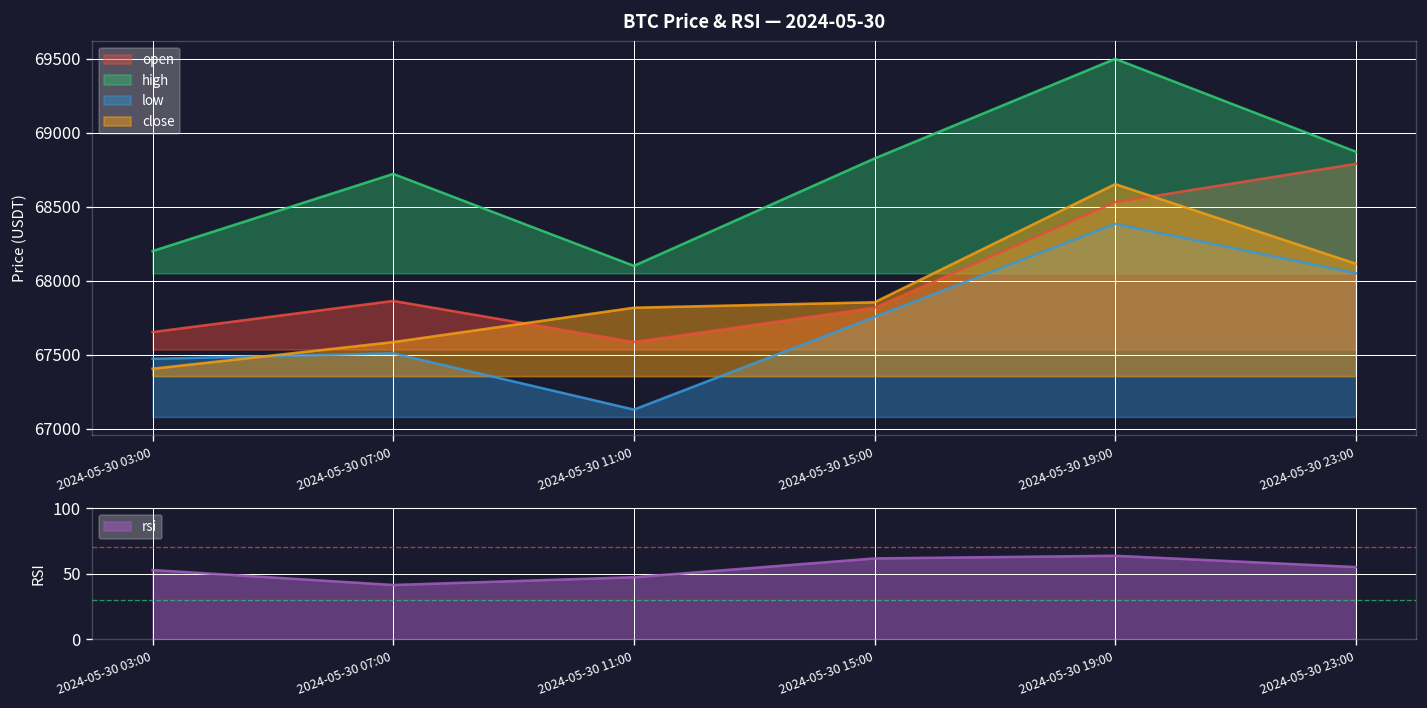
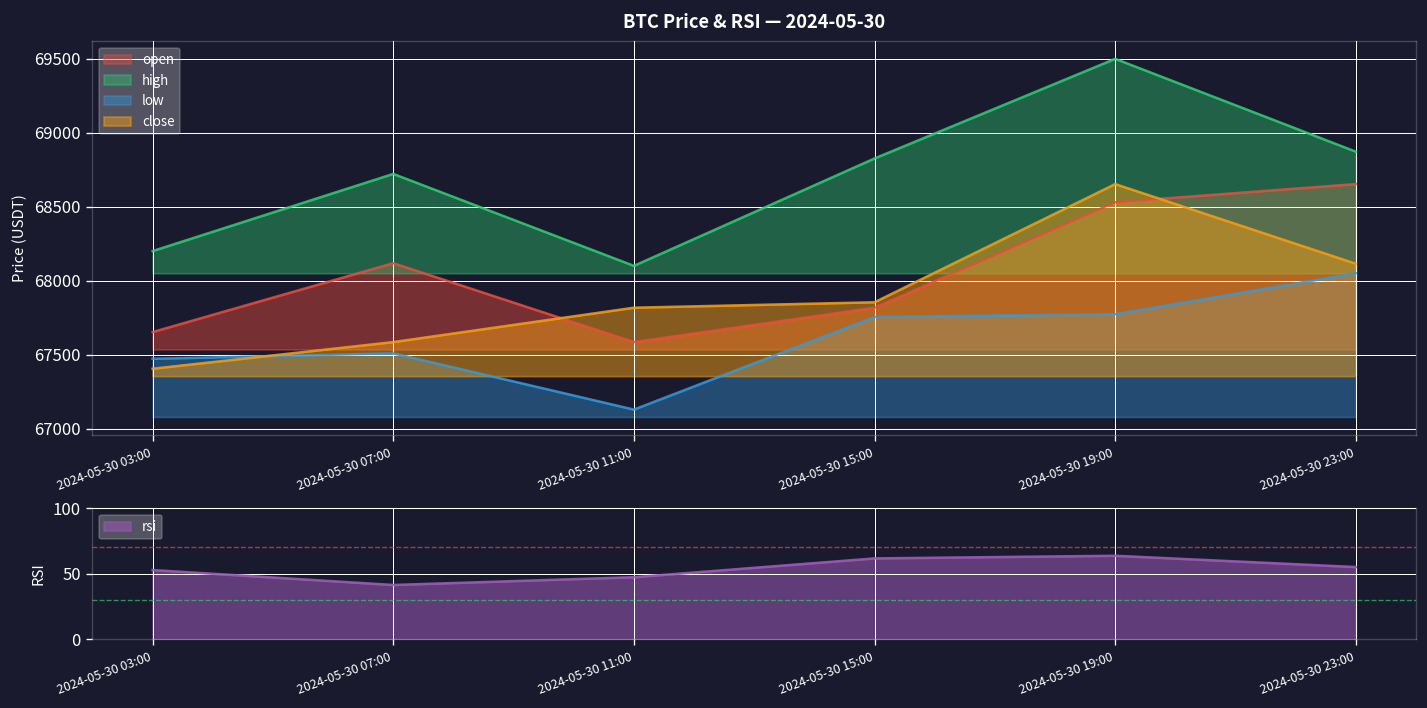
  {
    "BTC Price & RSI — 2024-05-30": {
      "open": {
        "2024-05-30 03:00": 67650,
-       "2024-05-30 07:00": 67860,
+       "2024-05-30 07:00": 68120,
        "2024-05-30 11:00": 67580,
        "2024-05-30 15:00": 67820,
        "2024-05-30 19:00": 68530,
-       "2024-05-30 23:00": 68790
+       "2024-05-30 23:00": 68650
      },
      "high": {
        "2024-05-30 03:00": 68200,
        "2024-05-30 07:00": 68720,
        "2024-05-30 11:00": 68100,
        "2024-05-30 15:00": 68830,
        "2024-05-30 19:00": 69500,
        "2024-05-30 23:00": 68870
      },
      "low": {
        "2024-05-30 03:00": 67470,
        "2024-05-30 07:00": 67510,
        "2024-05-30 11:00": 67130,
        "2024-05-30 15:00": 67760,
-       "2024-05-30 19:00": 68380,
+       "2024-05-30 19:00": 67770,
        "2024-05-30 23:00": 68050
      },
      "close": {
        "2024-05-30 03:00": 67400,
        "2024-05-30 07:00": 67580,
        "2024-05-30 11:00": 67820,
        "2024-05-30 15:00": 67850,
        "2024-05-30 19:00": 68650,
        "2024-05-30 23:00": 68110
      }
    }
  }
